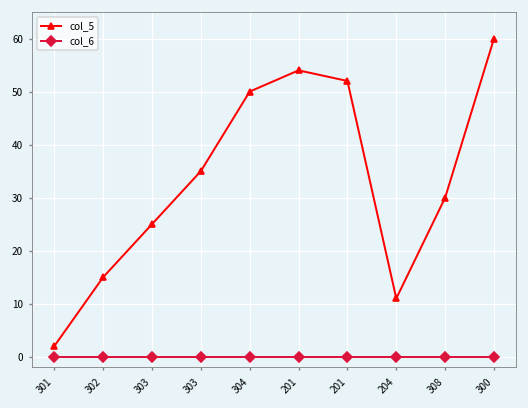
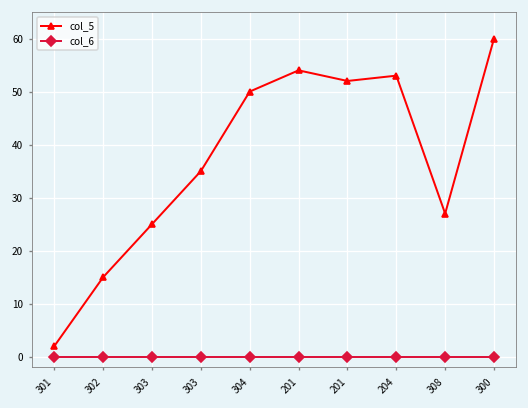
  {
    "col_5": {
      "301": 2,
      "302": 15,
      "304": 50,
-     "204": 11,
-     "308": 30,
+     "204": 53,
+     "308": 27,
      "300": 60
    },
    "col_6": {
      "301": 0,
      "302": 0,
      "304": 0,
      "204": 0,
      "308": 0,
      "300": 0
    }
  }
